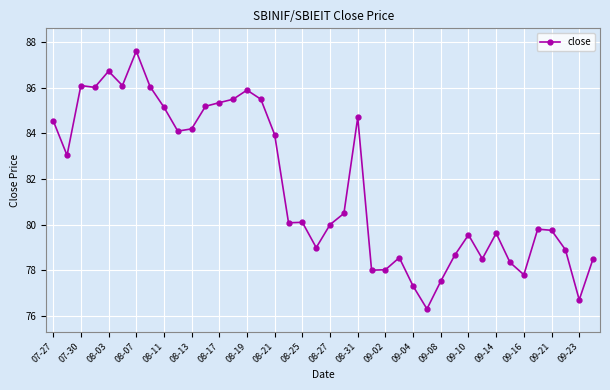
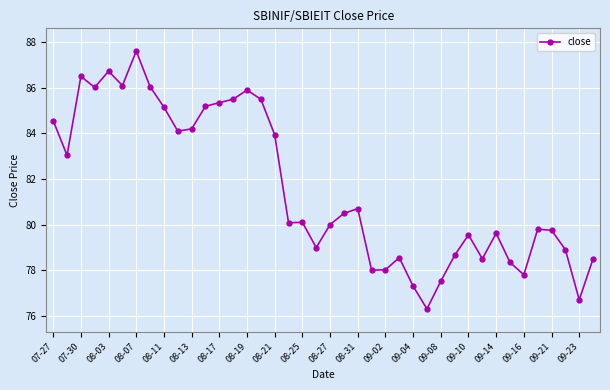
  {
    "07-27": 84.6,
-   "07-30": 86.1,
+   "07-30": 86.5,
    "08-03": 86.7,
    "08-07": 87.6,
    "08-11": 85.2,
    "08-13": 84.2,
    "08-17": 85.4,
    "08-19": 85.9,
    "08-21": 83.9,
    "08-25": 80.1,
    "08-27": 80.0,
-   "08-31": 84.7,
+   "08-31": 80.7,
    "09-02": 78.0,
    "09-04": 77.3,
    "09-08": 77.5,
    "09-10": 79.6,
    "09-14": 79.6,
    "09-16": 77.8,
    "09-21": 79.8,
    "09-23": 76.7
  }
